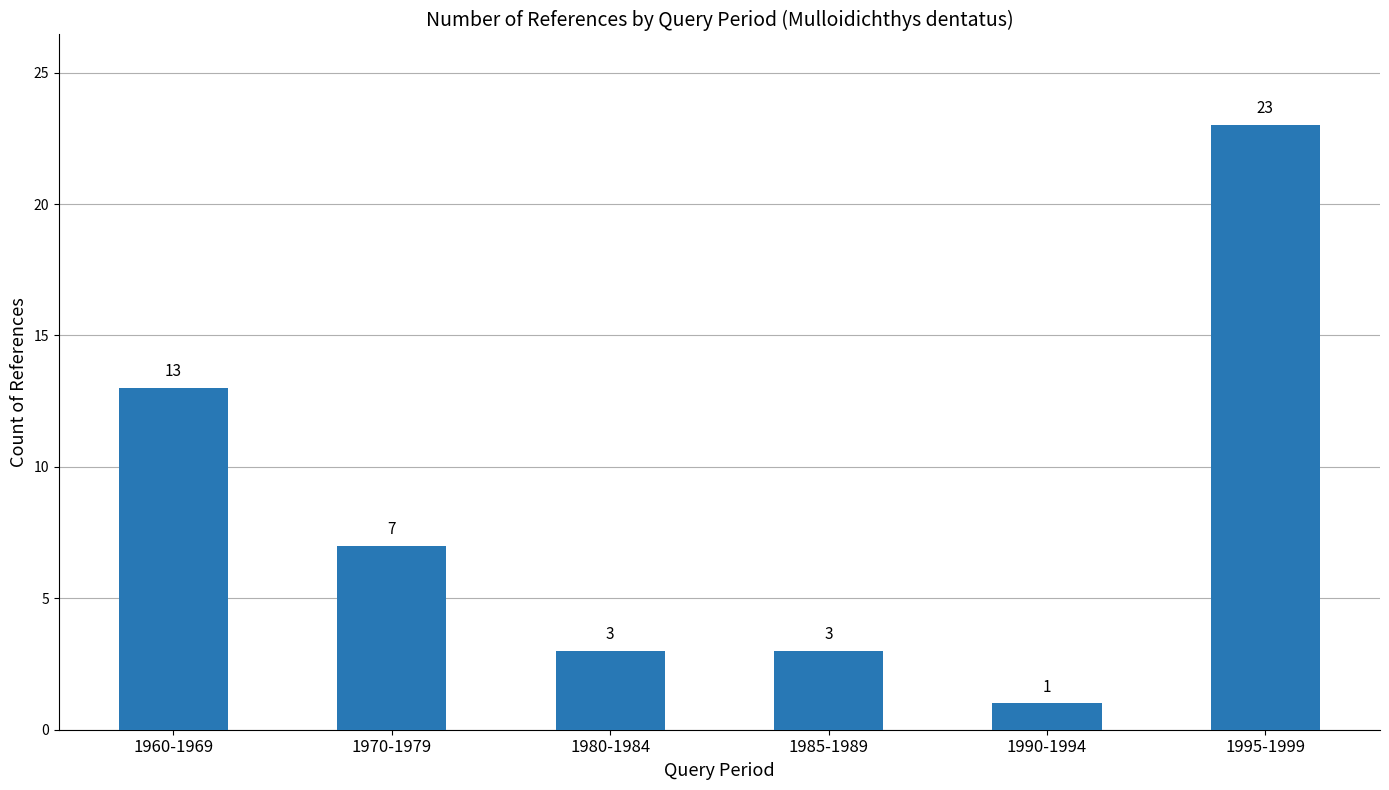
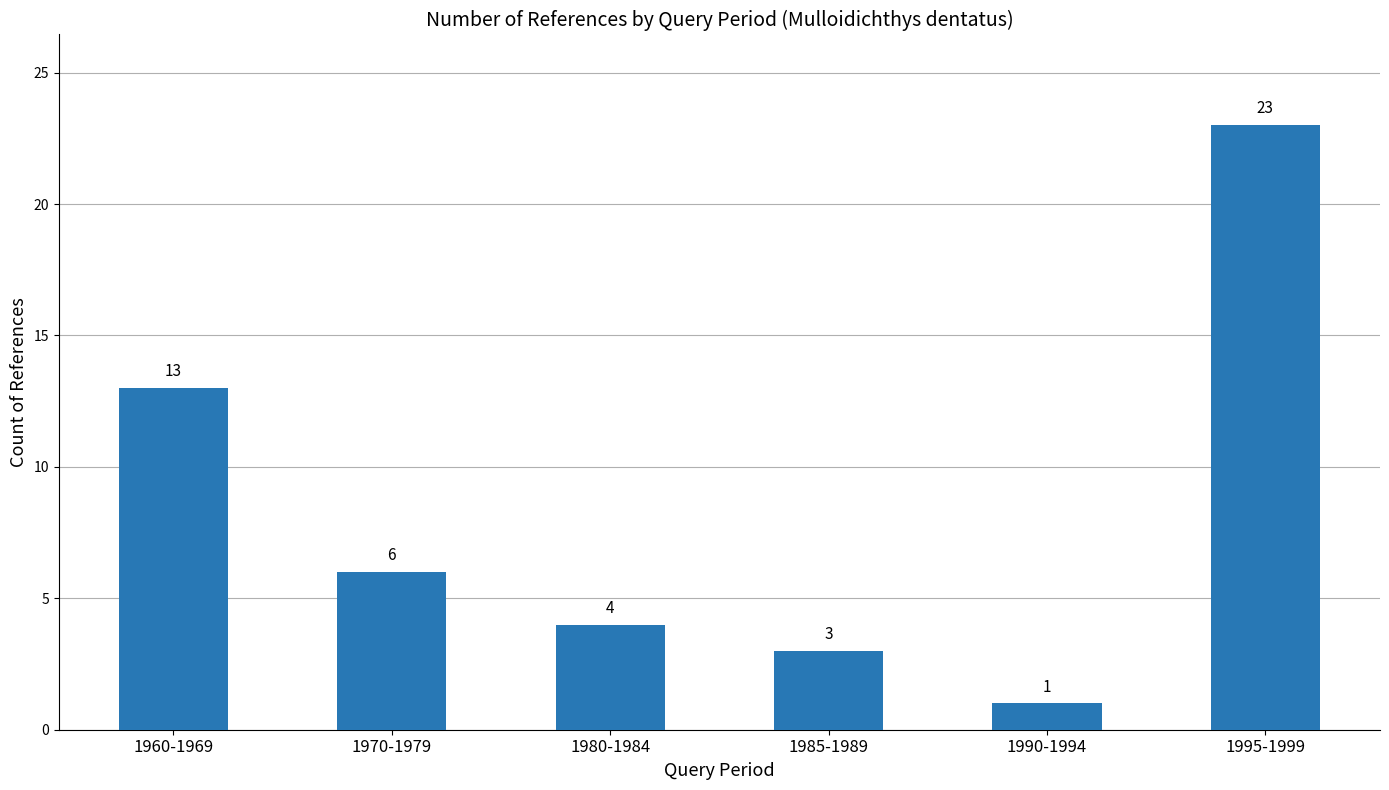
  {
    "1960-1969": 13,
-   "1970-1979": 7,
-   "1980-1984": 3,
+   "1970-1979": 6,
+   "1980-1984": 4,
    "1985-1989": 3,
    "1990-1994": 1,
    "1995-1999": 23
  }
